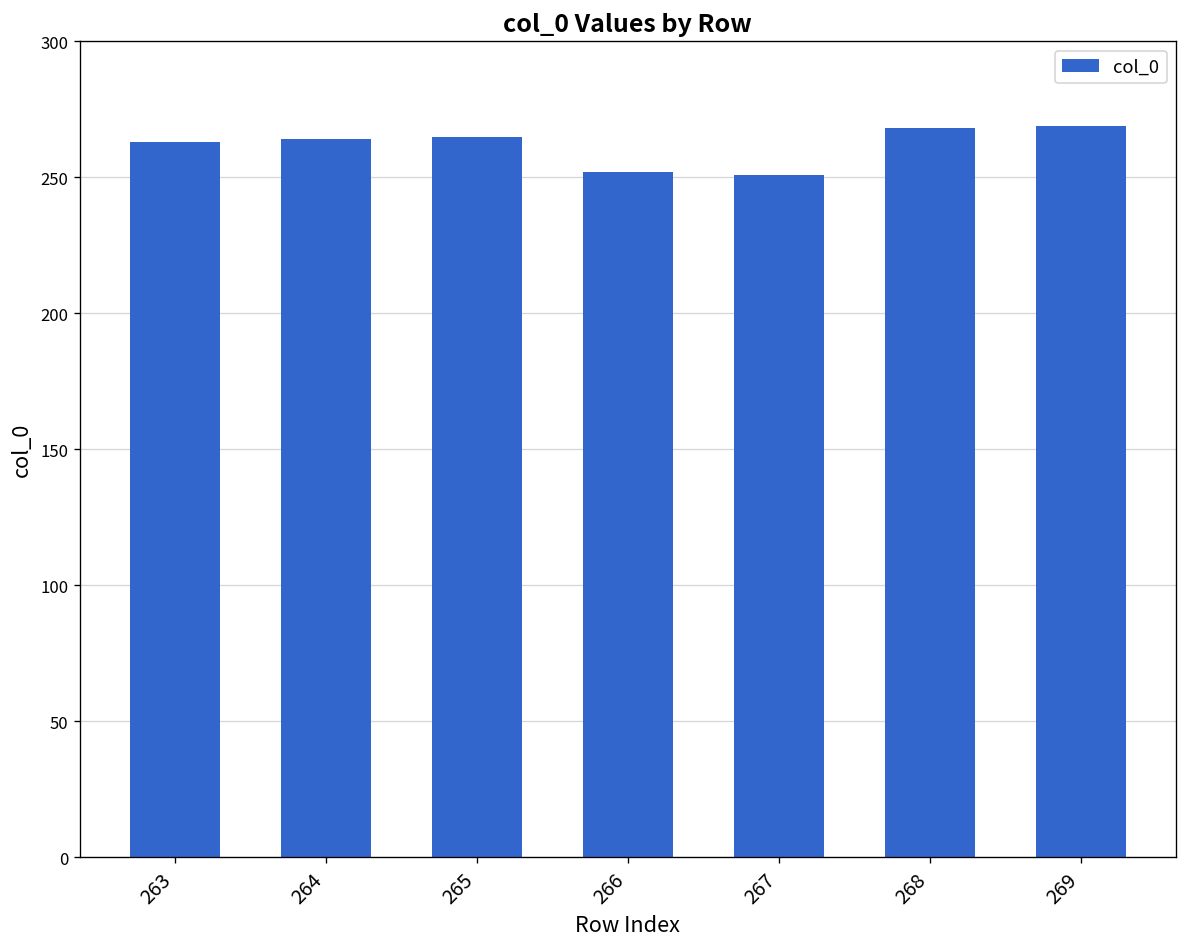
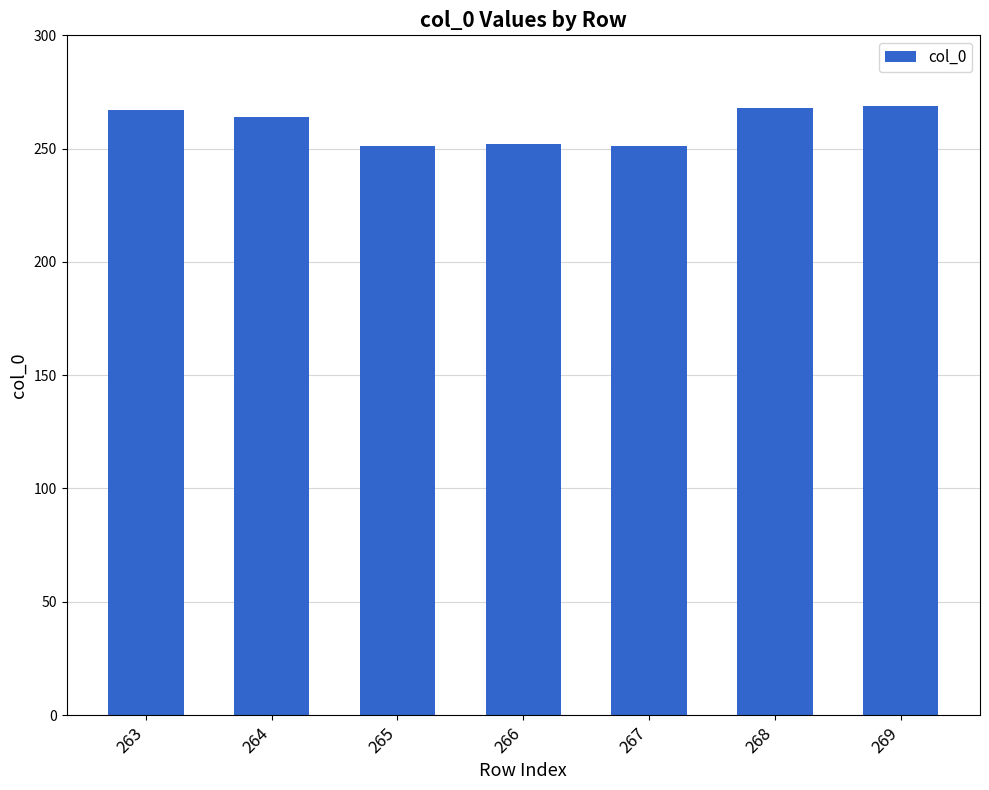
  {
-   "263": 263,
+   "263": 267,
    "264": 264,
-   "265": 265,
+   "265": 251,
    "266": 252,
    "267": 251,
    "268": 268,
    "269": 269
  }
